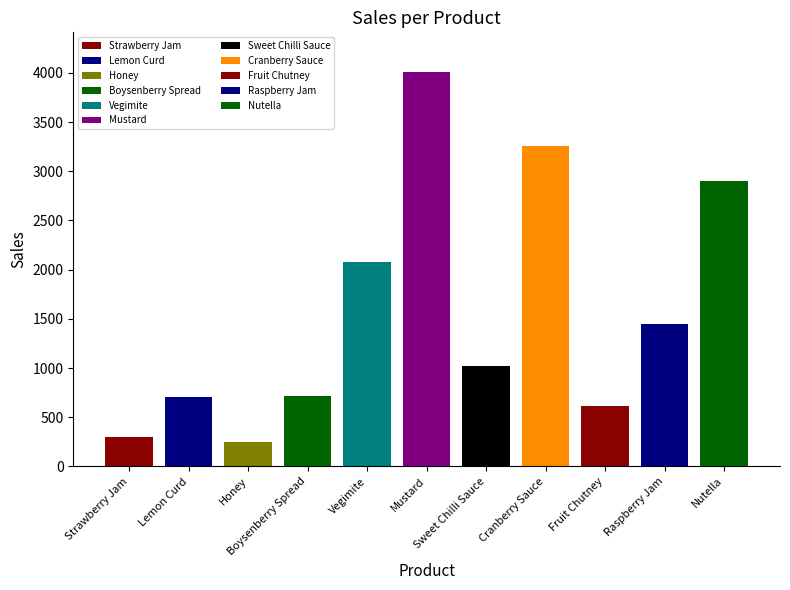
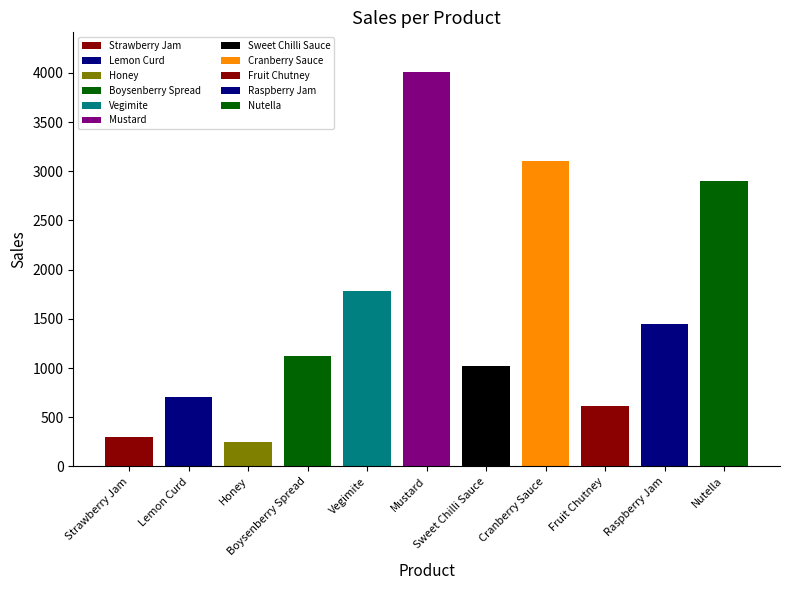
  {
    "Strawberry Jam": 300,
    "Lemon Curd": 700,
    "Honey": 300,
-   "Boysenberry Spread": 700,
-   "Vegimite": 2100,
+   "Boysenberry Spread": 1100,
+   "Vegimite": 1800,
    "Mustard": 4000,
    "Sweet Chilli Sauce": 1000,
-   "Cranberry Sauce": 3300,
+   "Cranberry Sauce": 3100,
    "Fruit Chutney": 600,
    "Raspberry Jam": 1500,
    "Nutella": 2900
  }
